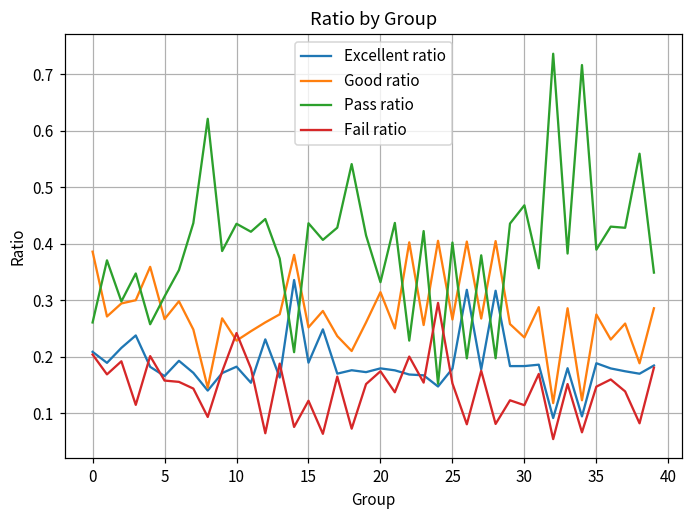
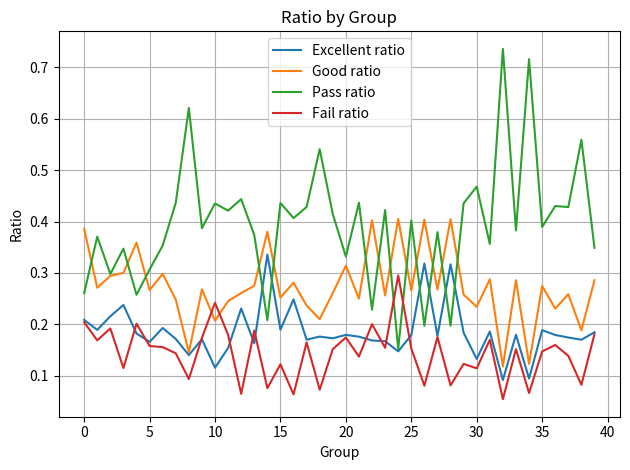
  {
    "Excellent ratio": {
      "5": 0.17,
-     "10": 0.18,
+     "10": 0.12,
      "15": 0.19,
      "20": 0.18,
      "25": 0.18,
-     "30": 0.18,
+     "30": 0.13,
      "35": 0.19
    },
    "Good ratio": {
      "0": 0.39,
      "5": 0.27,
-     "10": 0.23,
+     "10": 0.21,
      "15": 0.25,
      "20": 0.31,
      "25": 0.27,
      "30": 0.23,
      "35": 0.27
    },
    "Pass ratio": {
      "0": 0.26,
      "5": 0.31,
      "10": 0.44,
      "15": 0.44,
      "20": 0.33,
      "25": 0.40,
      "30": 0.47,
      "35": 0.39
    },
    "Fail ratio": {
      "5": 0.16,
      "10": 0.24,
      "15": 0.12,
      "20": 0.17,
      "25": 0.15,
      "30": 0.11,
      "35": 0.15
    }
  }
